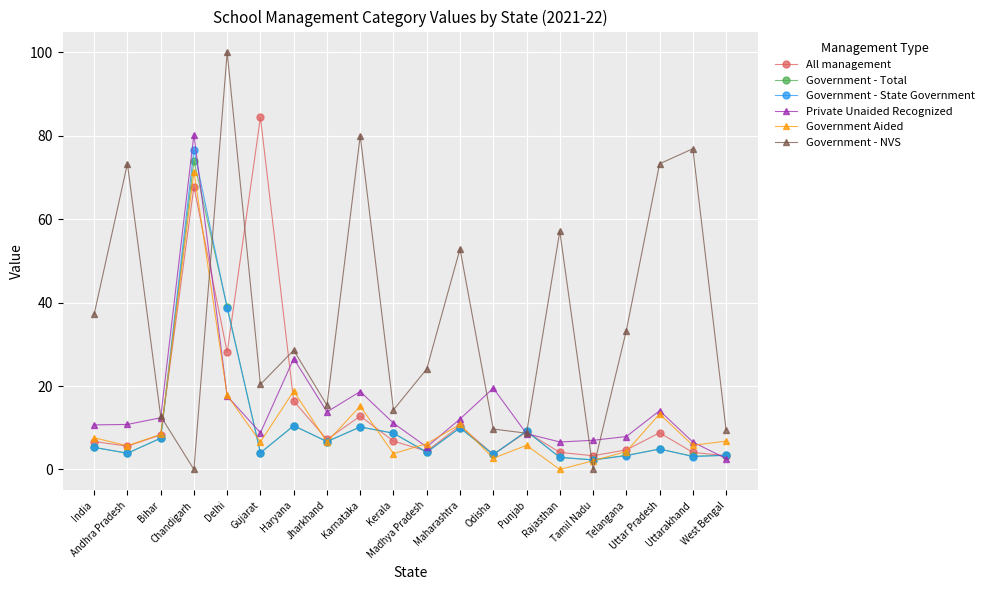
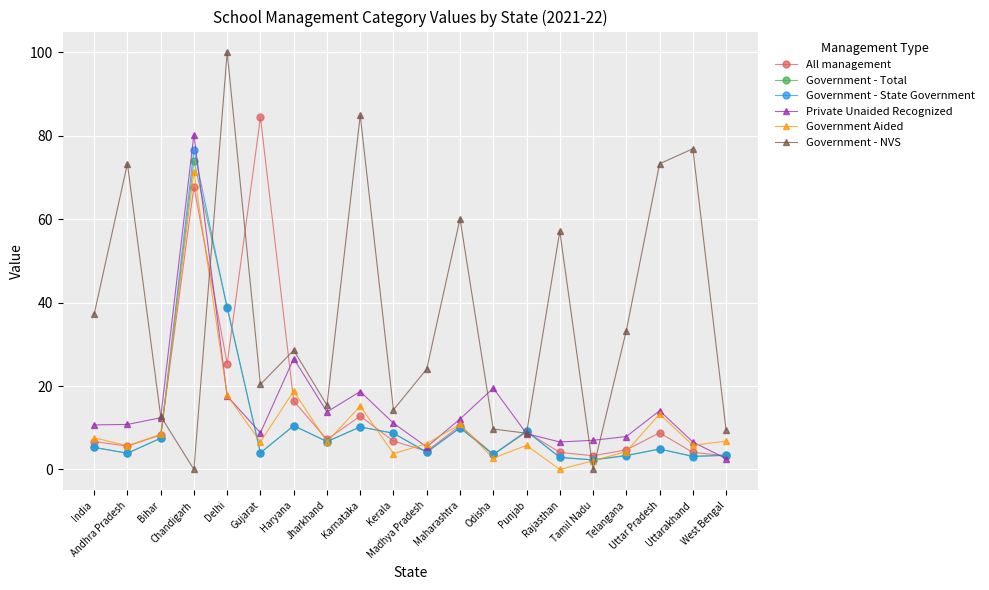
  {
    "All management": {
      "India": 7,
      "Chandigarh": 68,
-     "Delhi": 28,
+     "Delhi": 25,
      "Gujarat": 84,
      "Haryana": 16,
      "Karnataka": 13,
      "Kerala": 7,
      "Rajasthan": 4,
      "Tamil Nadu": 3,
      "Uttar Pradesh": 9,
      "Uttarakhand": 4
    },
    "Government - Total": {
      "Chandigarh": 74
    },
    "Government - State Government": {
      "Chandigarh": 77
    },
    "Private Unaided Recognized": {
      "India": 11,
      "Andhra Pradesh": 11,
      "Chandigarh": 80,
      "Gujarat": 9,
      "Haryana": 27,
      "Jharkhand": 14,
      "Karnataka": 19,
      "Kerala": 11,
      "Madhya Pradesh": 5,
      "Maharashtra": 12,
      "Odisha": 20,
      "Rajasthan": 7,
      "Tamil Nadu": 7,
      "Telangana": 8,
      "Uttar Pradesh": 14,
      "Uttarakhand": 7,
      "West Bengal": 3
    },
    "Government Aided": {
      "India": 8,
      "Chandigarh": 71,
      "Gujarat": 7,
      "Haryana": 19,
      "Karnataka": 15,
      "Kerala": 4,
      "Madhya Pradesh": 6,
      "Odisha": 3,
      "Punjab": 6,
      "Rajasthan": 0,
      "Uttar Pradesh": 13,
      "Uttarakhand": 6,
      "West Bengal": 7
    },
    "Government - NVS": {
      "India": 37,
      "Andhra Pradesh": 73,
      "Chandigarh": 0,
      "Delhi": 100,
      "Gujarat": 20,
      "Haryana": 29,
      "Jharkhand": 15,
-     "Karnataka": 80,
+     "Karnataka": 85,
      "Kerala": 14,
      "Madhya Pradesh": 24,
-     "Maharashtra": 53,
+     "Maharashtra": 60,
      "Odisha": 10,
      "Rajasthan": 57,
      "Tamil Nadu": 0,
      "Telangana": 33,
      "Uttar Pradesh": 73,
      "Uttarakhand": 77,
      "West Bengal": 10
    }
  }
